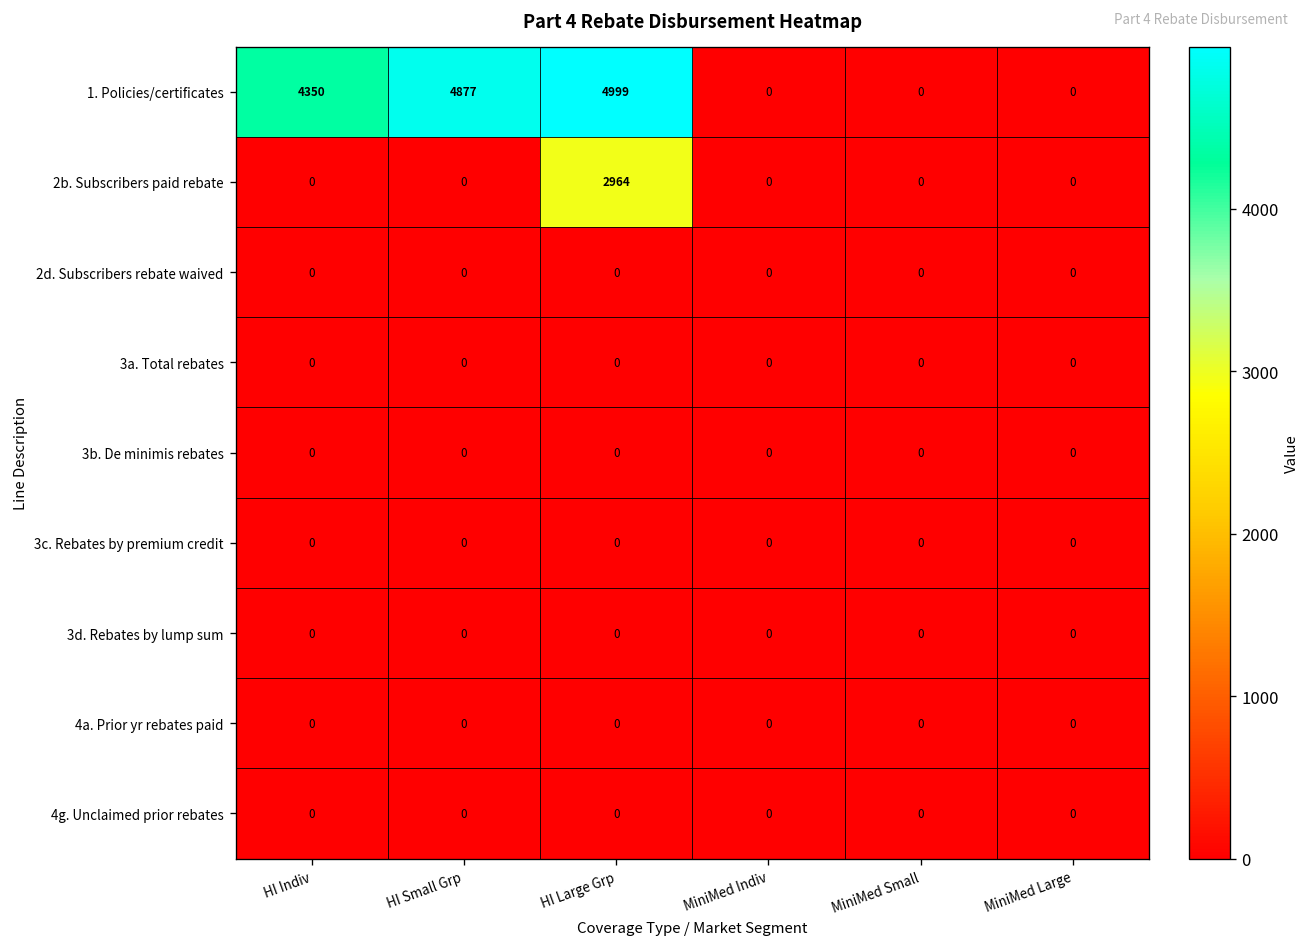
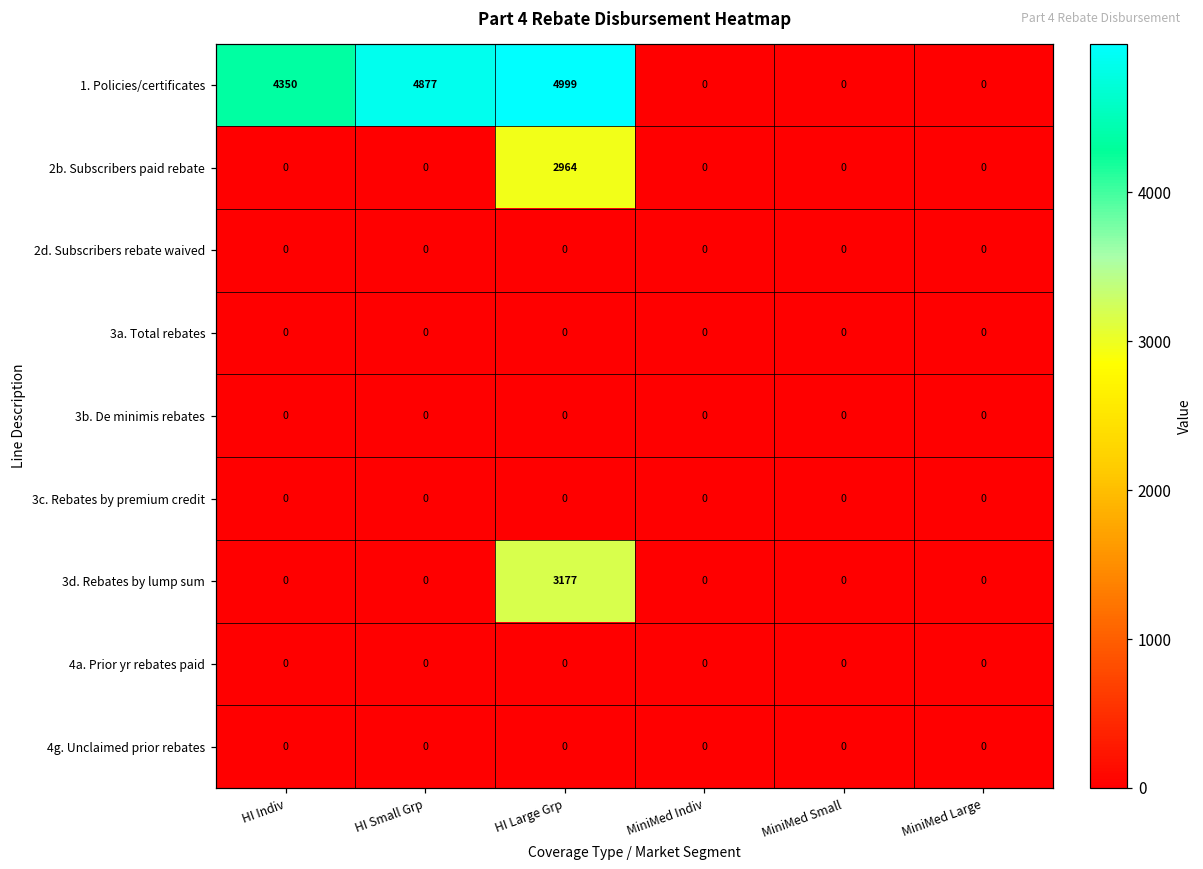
  {
    "1. Policies/certificates": {
      "HI Indiv": 4350,
      "HI Small Grp": 4877,
      "HI Large Grp": 4999,
      "MiniMed Indiv": 0,
      "MiniMed Small": 0,
      "MiniMed Large": 0
    },
    "2b. Subscribers paid rebate": {
      "HI Indiv": 0,
      "HI Small Grp": 0,
      "HI Large Grp": 2964,
      "MiniMed Indiv": 0,
      "MiniMed Small": 0,
      "MiniMed Large": 0
    },
    "2d. Subscribers rebate waived": {
      "HI Indiv": 0,
      "HI Small Grp": 0,
      "HI Large Grp": 0,
      "MiniMed Indiv": 0,
      "MiniMed Small": 0,
      "MiniMed Large": 0
    },
    "3a. Total rebates": {
      "HI Indiv": 0,
      "HI Small Grp": 0,
      "HI Large Grp": 0,
      "MiniMed Indiv": 0,
      "MiniMed Small": 0,
      "MiniMed Large": 0
    },
    "3b. De minimis rebates": {
      "HI Indiv": 0,
      "HI Small Grp": 0,
      "HI Large Grp": 0,
      "MiniMed Indiv": 0,
      "MiniMed Small": 0,
      "MiniMed Large": 0
    },
    "3c. Rebates by premium credit": {
      "HI Indiv": 0,
      "HI Small Grp": 0,
      "HI Large Grp": 0,
      "MiniMed Indiv": 0,
      "MiniMed Small": 0,
      "MiniMed Large": 0
    },
    "3d. Rebates by lump sum": {
      "HI Indiv": 0,
      "HI Small Grp": 0,
-     "HI Large Grp": 0,
+     "HI Large Grp": 3177,
      "MiniMed Indiv": 0,
      "MiniMed Small": 0,
      "MiniMed Large": 0
    },
    "4a. Prior yr rebates paid": {
      "HI Indiv": 0,
      "HI Small Grp": 0,
      "HI Large Grp": 0,
      "MiniMed Indiv": 0,
      "MiniMed Small": 0,
      "MiniMed Large": 0
    },
    "4g. Unclaimed prior rebates": {
      "HI Indiv": 0,
      "HI Small Grp": 0,
      "HI Large Grp": 0,
      "MiniMed Indiv": 0,
      "MiniMed Small": 0,
      "MiniMed Large": 0
    }
  }
